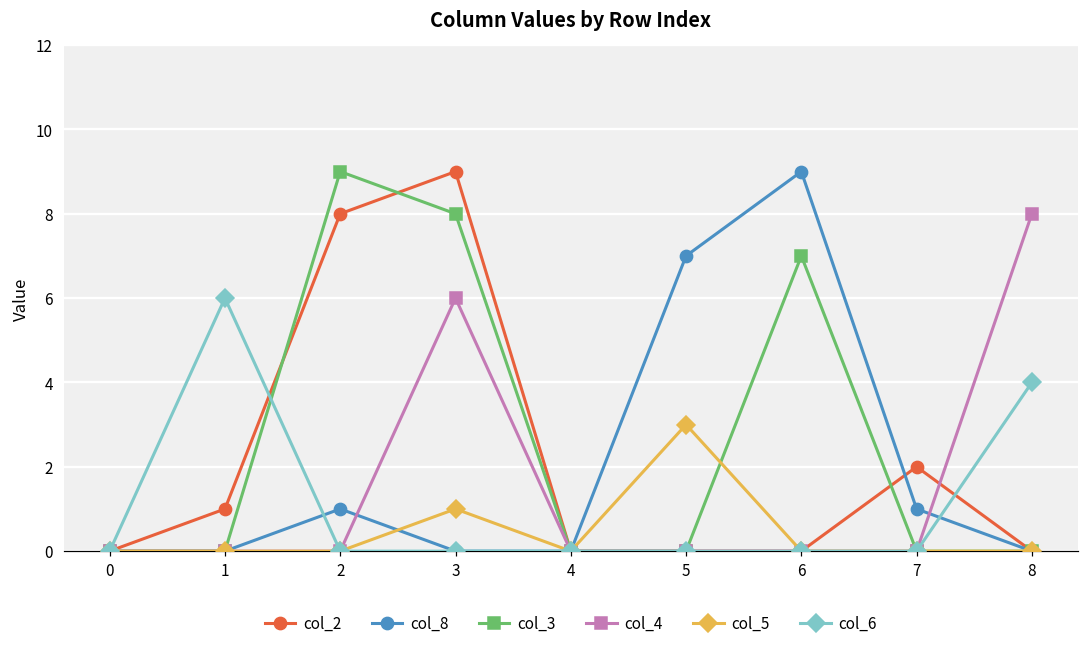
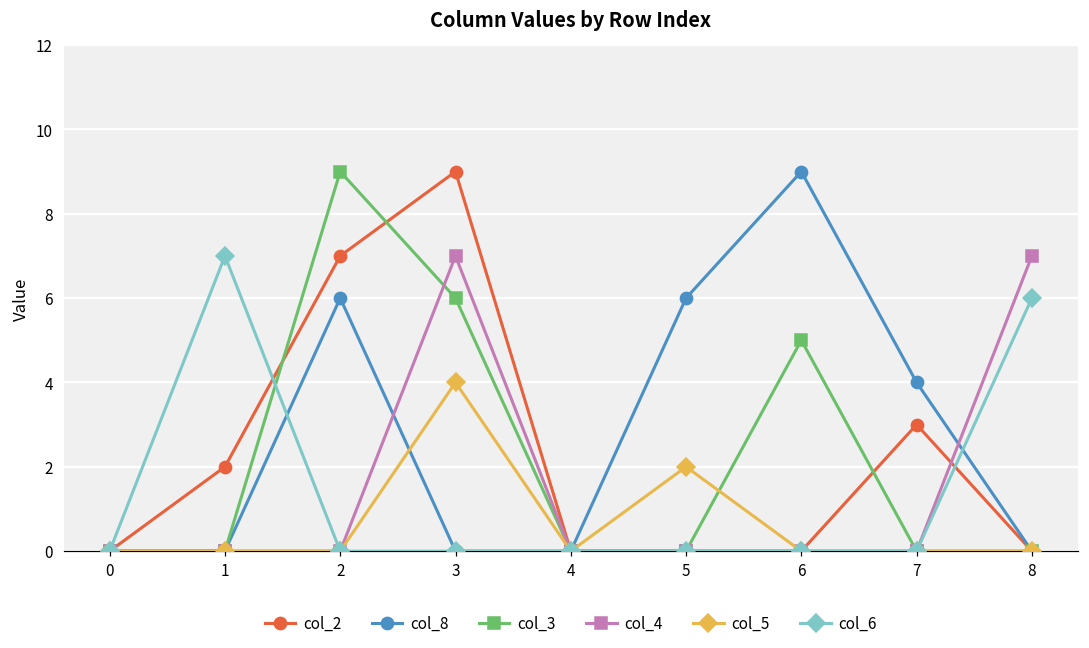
  {
    "col_2": {
-     "1": 1,
-     "2": 8,
+     "1": 2,
+     "2": 7,
      "3": 9,
-     "7": 2
+     "7": 3
    },
    "col_8": {
-     "2": 1,
-     "5": 7,
+     "2": 6,
+     "5": 6,
      "6": 9,
-     "7": 1
+     "7": 4
    },
    "col_3": {
      "2": 9,
-     "3": 8,
-     "6": 7
+     "3": 6,
+     "6": 5
    },
    "col_4": {
-     "3": 6,
-     "8": 8
+     "3": 7,
+     "8": 7
    },
    "col_5": {
-     "3": 1,
-     "5": 3
+     "3": 4,
+     "5": 2
    },
    "col_6": {
-     "1": 6,
-     "8": 4
+     "1": 7,
+     "8": 6
    }
  }
